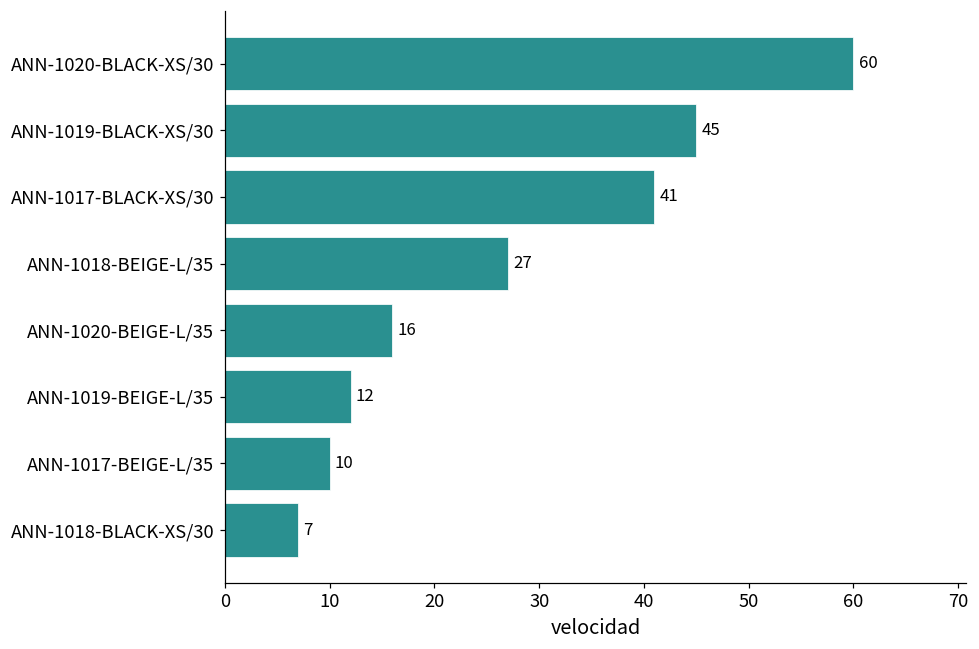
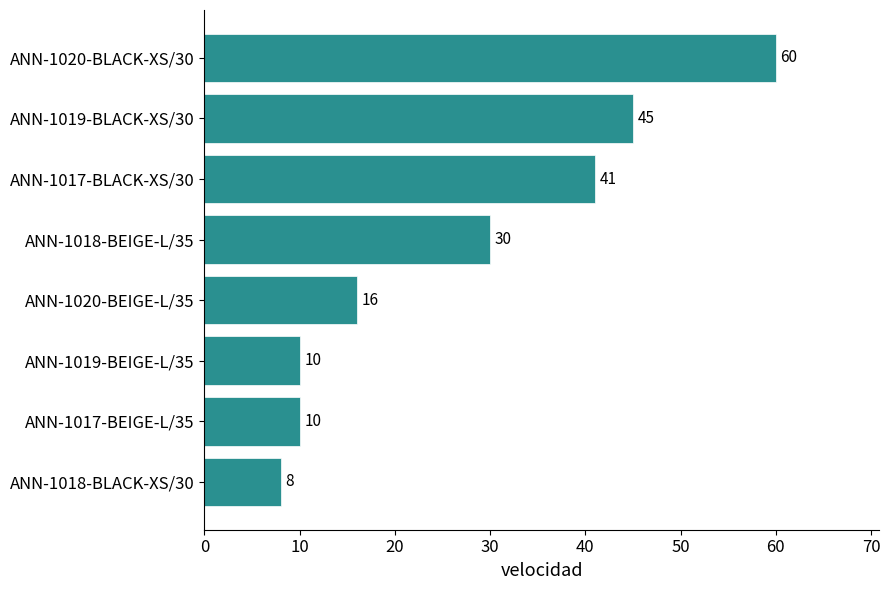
  {
    "ANN-1020-BLACK-XS/30": 60,
    "ANN-1019-BLACK-XS/30": 45,
    "ANN-1017-BLACK-XS/30": 41,
-   "ANN-1018-BEIGE-L/35": 27,
+   "ANN-1018-BEIGE-L/35": 30,
    "ANN-1020-BEIGE-L/35": 16,
-   "ANN-1019-BEIGE-L/35": 12,
+   "ANN-1019-BEIGE-L/35": 10,
    "ANN-1017-BEIGE-L/35": 10,
-   "ANN-1018-BLACK-XS/30": 7
+   "ANN-1018-BLACK-XS/30": 8
  }
